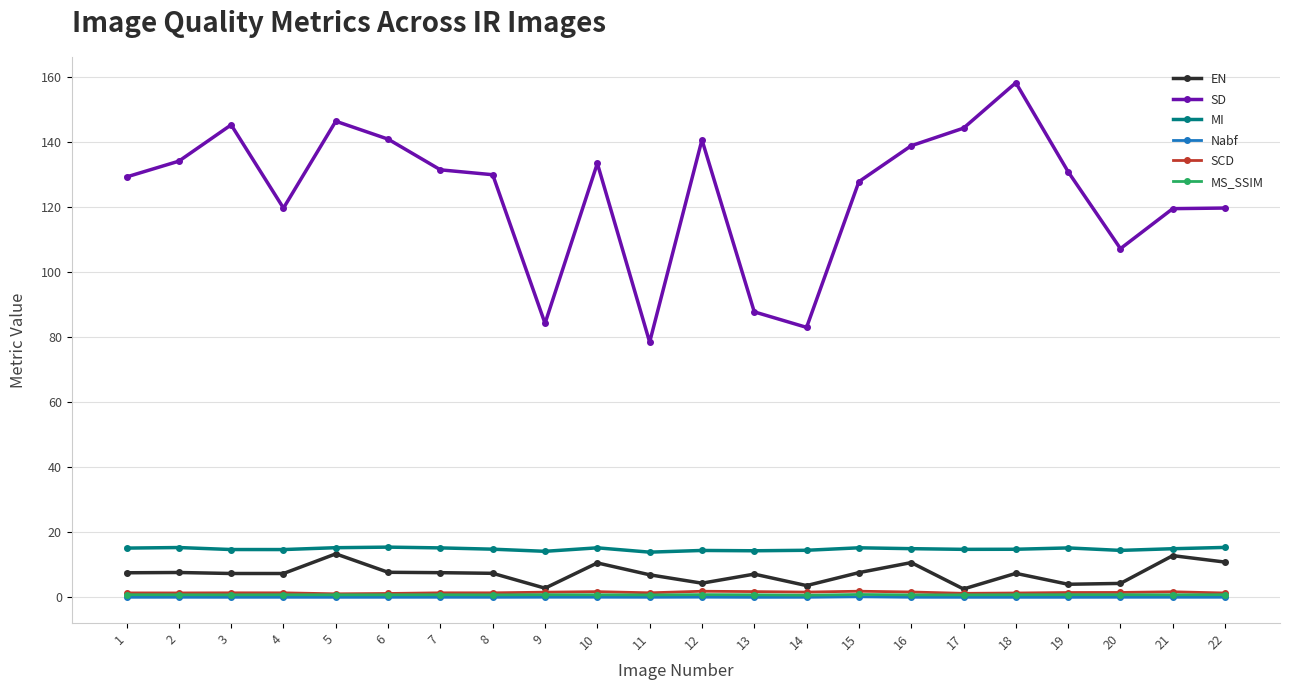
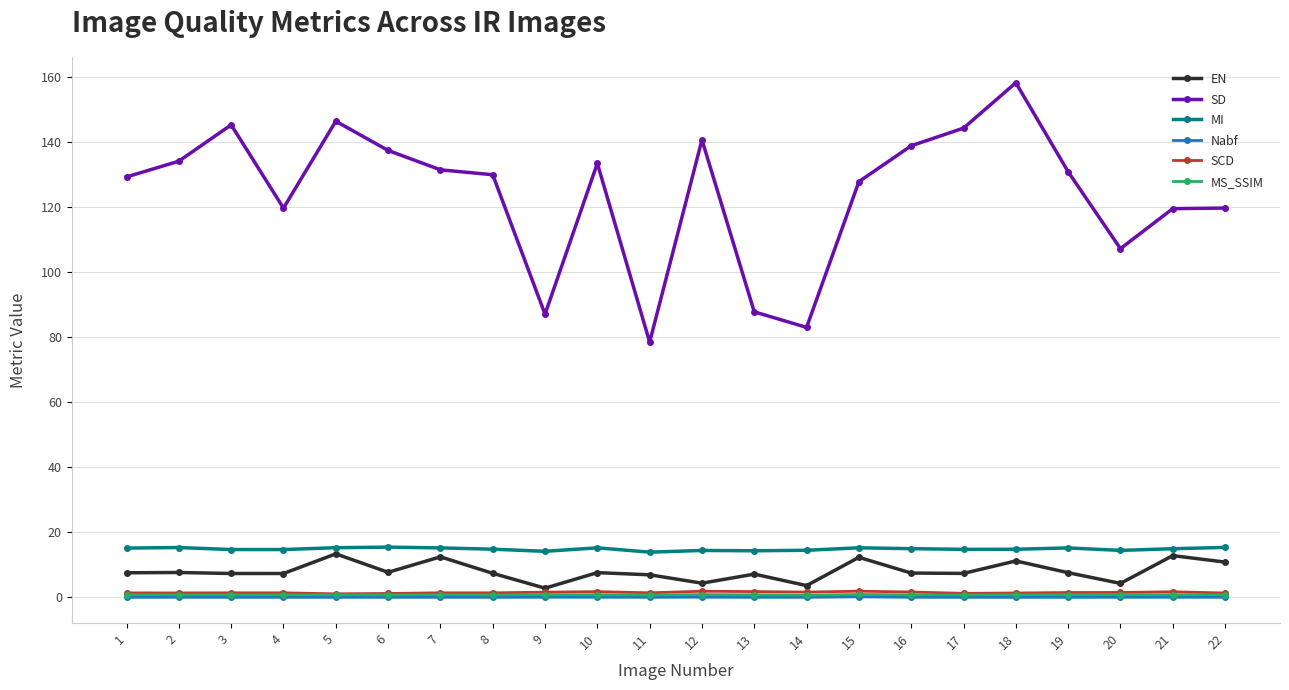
  {
    "EN": {
      "1": 8,
      "2": 8,
      "3": 7,
      "4": 7,
      "5": 13,
      "6": 8,
-     "7": 8,
+     "7": 12,
      "8": 7,
      "9": 3,
-     "10": 11,
+     "10": 8,
      "11": 7,
      "12": 4,
      "13": 7,
      "14": 4,
-     "15": 8,
-     "16": 11,
-     "17": 3,
-     "18": 7,
-     "19": 4,
+     "15": 12,
+     "16": 8,
+     "17": 7,
+     "18": 11,
+     "19": 8,
      "20": 4,
      "21": 13,
      "22": 11
    },
    "SD": {
      "1": 129,
      "2": 134,
      "3": 145,
      "4": 120,
      "5": 146,
-     "6": 141,
+     "6": 137,
      "7": 132,
      "8": 130,
-     "9": 84,
+     "9": 87,
      "10": 133,
      "11": 79,
      "12": 141,
      "13": 88,
      "14": 83,
      "15": 128,
      "16": 139,
      "17": 144,
      "18": 158,
      "19": 131,
      "20": 107,
      "21": 120,
      "22": 120
    },
    "MI": {
      "1": 15,
      "2": 15,
      "3": 15,
      "4": 15,
      "5": 15,
      "6": 15,
      "7": 15,
      "8": 15,
      "9": 14,
      "10": 15,
      "11": 14,
      "12": 14,
      "13": 14,
      "14": 15,
      "15": 15,
      "16": 15,
      "17": 15,
      "18": 15,
      "19": 15,
      "20": 14,
      "21": 15,
      "22": 15
    },
    "Nabf": {
      "1": 0,
      "4": 0,
      "7": 0,
      "12": 0,
      "19": 0,
      "20": 0,
      "22": 0
    },
    "SCD": {
      "10": 2,
      "12": 2,
      "13": 2,
      "14": 2,
      "15": 2,
      "16": 2,
      "21": 2
    },
    "MS_SSIM": {
      "12": 1
    }
  }
